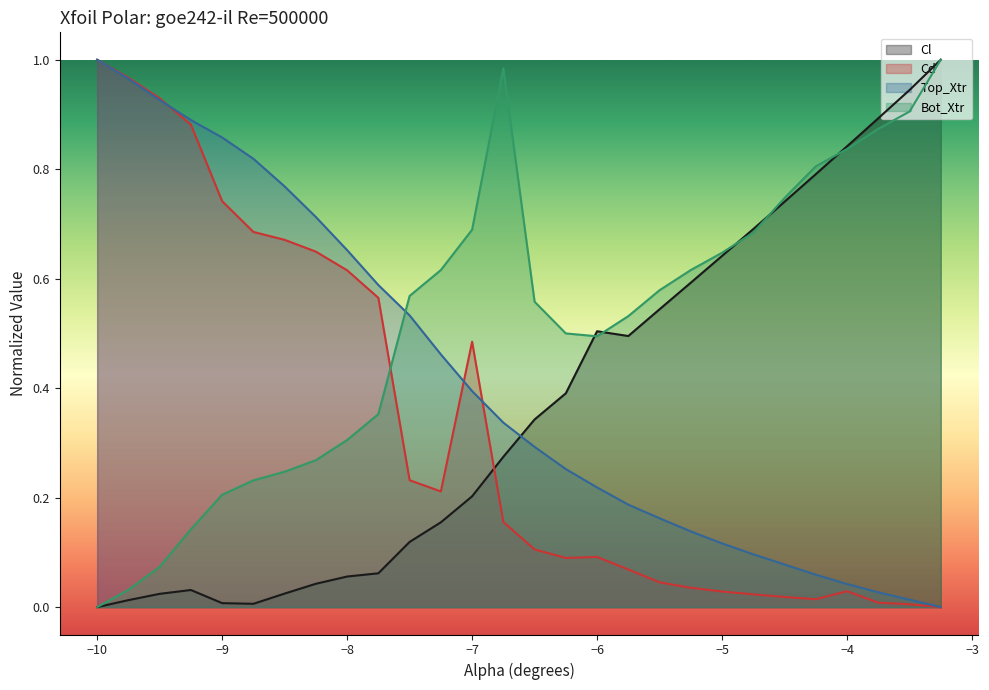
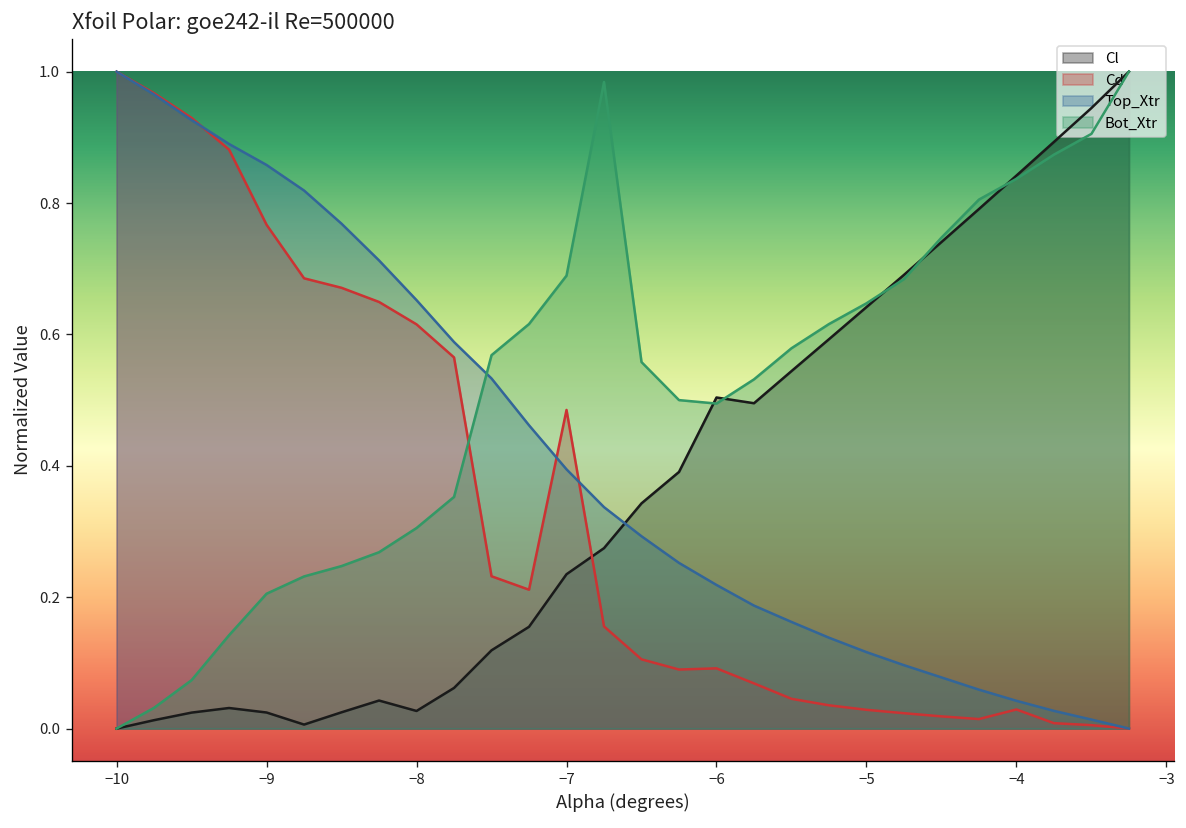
  {
    "Cl": {
-     "−9": 0.01,
-     "−8": 0.06,
-     "−7": 0.20,
+     "−9": 0.02,
+     "−8": 0.03,
+     "−7": 0.23,
      "−6": 0.50,
      "−5": 0.64,
      "−4": 0.84
    },
    "Cd": {
-     "−9": 0.74,
+     "−9": 0.77,
      "−8": 0.62,
      "−7": 0.49,
      "−6": 0.09,
      "−5": 0.03,
      "−4": 0.03
    }
  }
